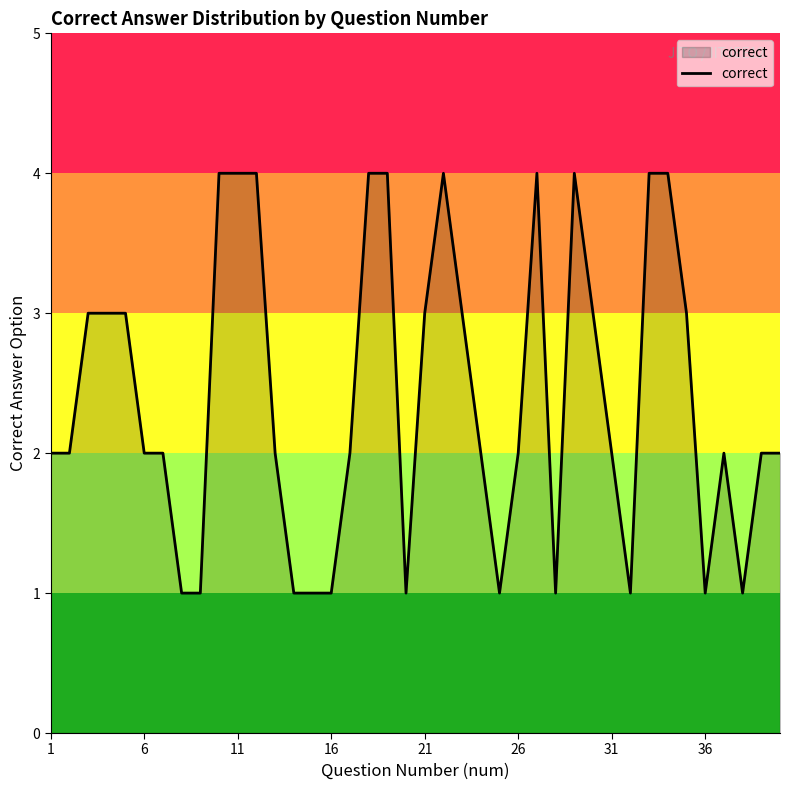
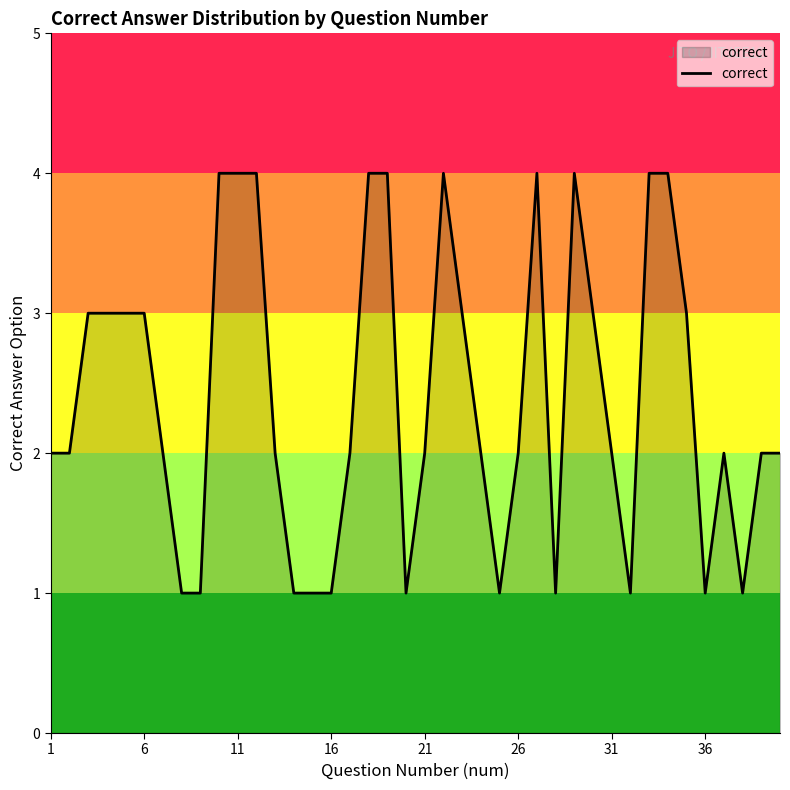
  {
    "1": 2,
-   "6": 2,
+   "6": 3,
    "11": 4,
    "16": 1,
-   "21": 3,
+   "21": 2,
    "26": 2,
    "31": 2,
    "36": 1
  }
